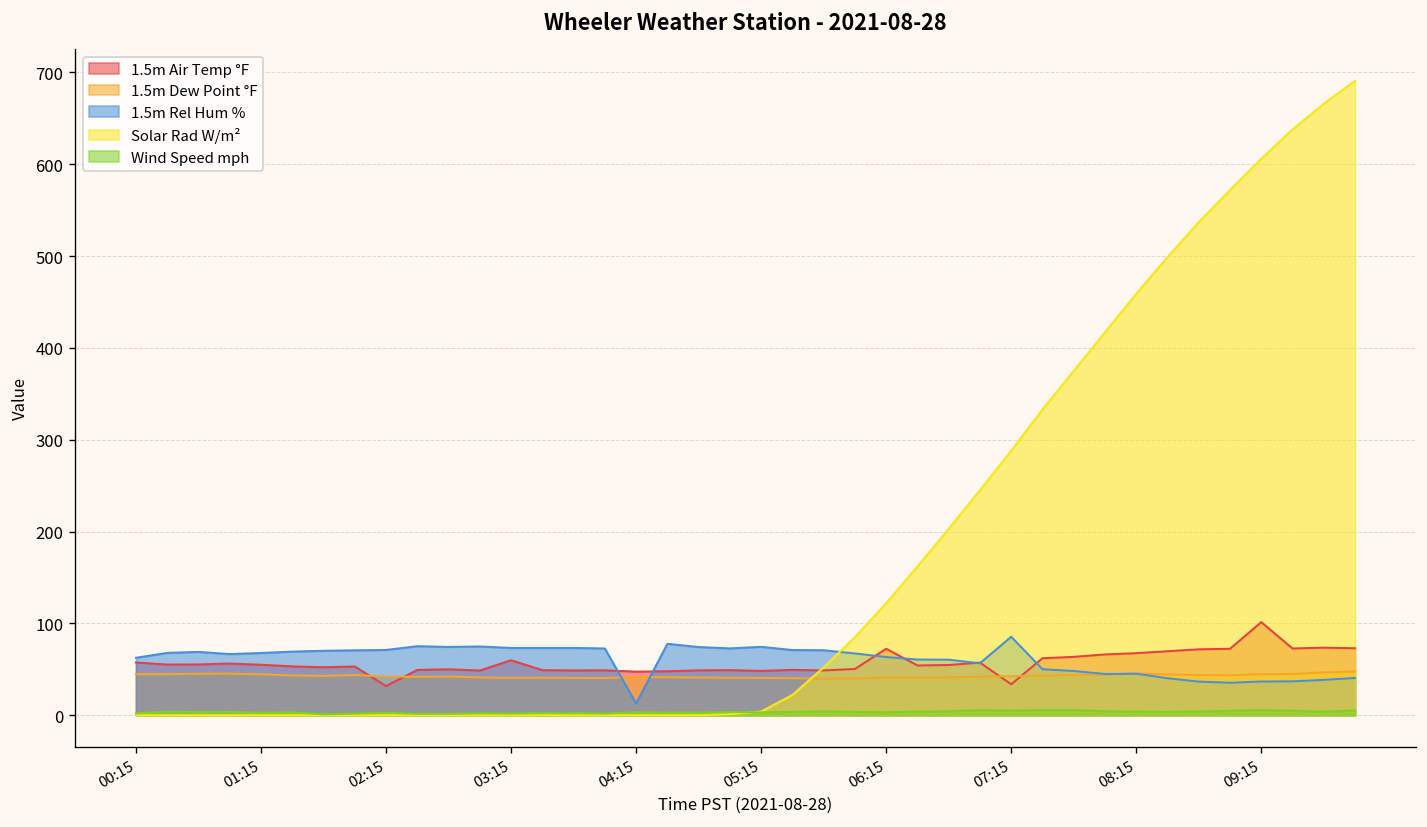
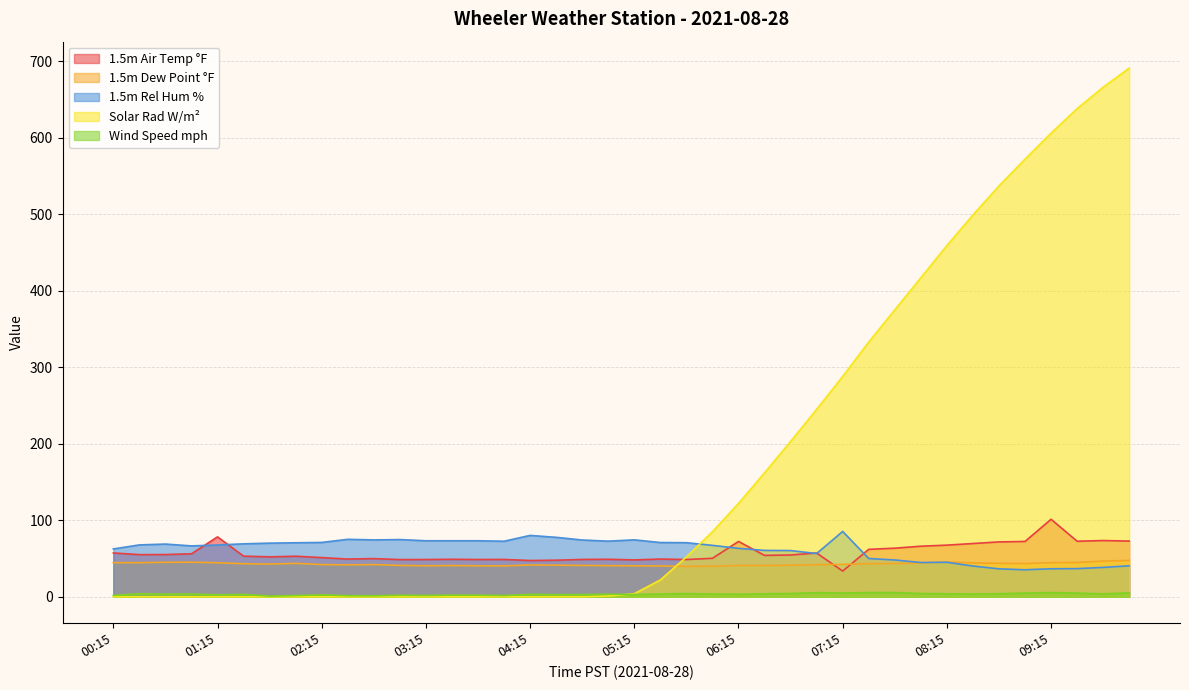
  {
    "1.5m Air Temp °F": {
      "00:15": 60,
-     "01:15": 50,
-     "02:15": 30,
-     "03:15": 60,
+     "01:15": 80,
+     "02:15": 50,
+     "03:15": 50,
      "04:15": 50,
      "05:15": 50,
      "06:15": 70,
      "07:15": 30,
      "08:15": 70,
      "09:15": 100
    },
    "1.5m Rel Hum %": {
      "00:15": 60,
      "01:15": 70,
      "02:15": 70,
      "03:15": 70,
-     "04:15": 10,
+     "04:15": 80,
      "05:15": 70,
      "06:15": 60,
      "07:15": 90,
      "09:15": 40
    },
    "Wind Speed mph": {
      "06:15": 0,
      "07:15": 0,
      "08:15": 0,
      "09:15": 10
    }
  }
